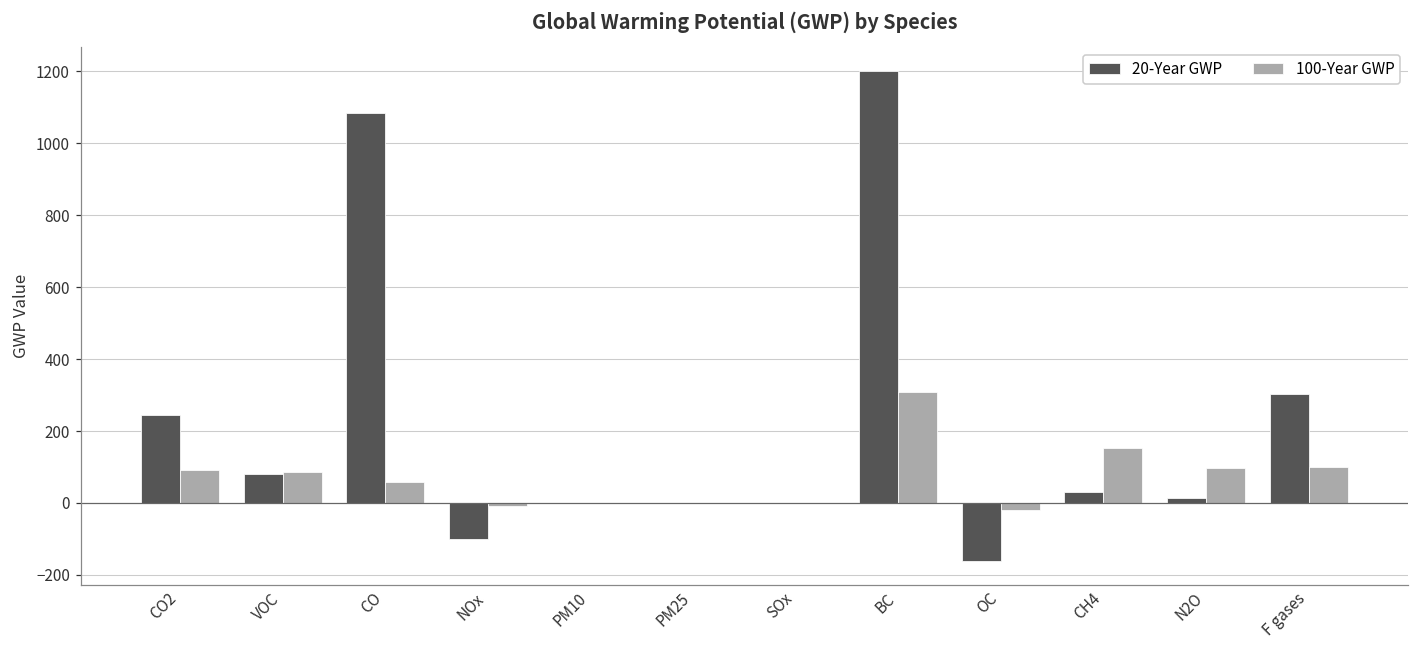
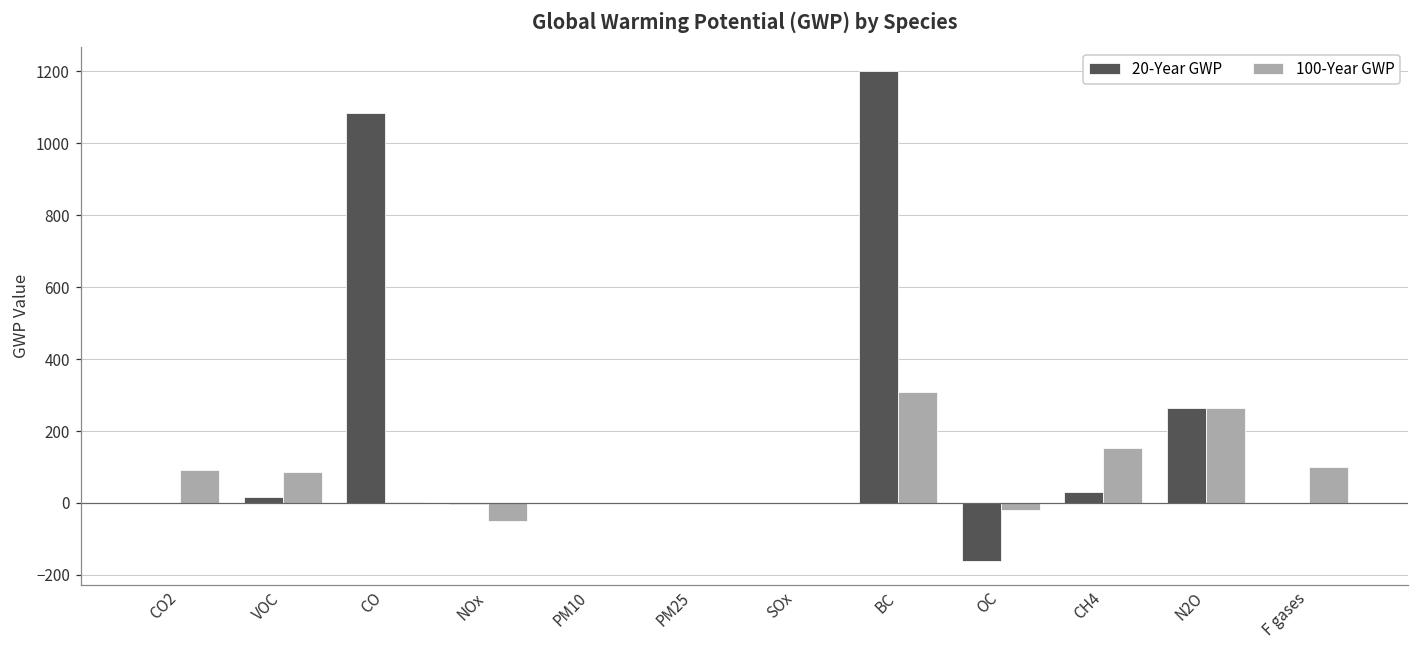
  {
    "20-Year GWP": {
-     "CO2": 240,
-     "VOC": 80,
+     "CO2": 0,
+     "VOC": 20,
      "CO": 1090,
-     "NOx": -100,
+     "NOx": 0,
      "PM10": 0,
      "PM25": 0,
      "SOx": 0,
      "BC": 1200,
      "OC": -160,
      "CH4": 30,
-     "N2O": 10,
-     "F gases": 300
+     "N2O": 260,
+     "F gases": 0
    },
    "100-Year GWP": {
      "CO2": 90,
      "VOC": 90,
-     "CO": 60,
-     "NOx": -10,
+     "CO": 0,
+     "NOx": -50,
      "PM10": 0,
      "PM25": 0,
      "SOx": 0,
      "BC": 310,
      "OC": -20,
      "CH4": 150,
-     "N2O": 100,
+     "N2O": 270,
      "F gases": 100
    }
  }
